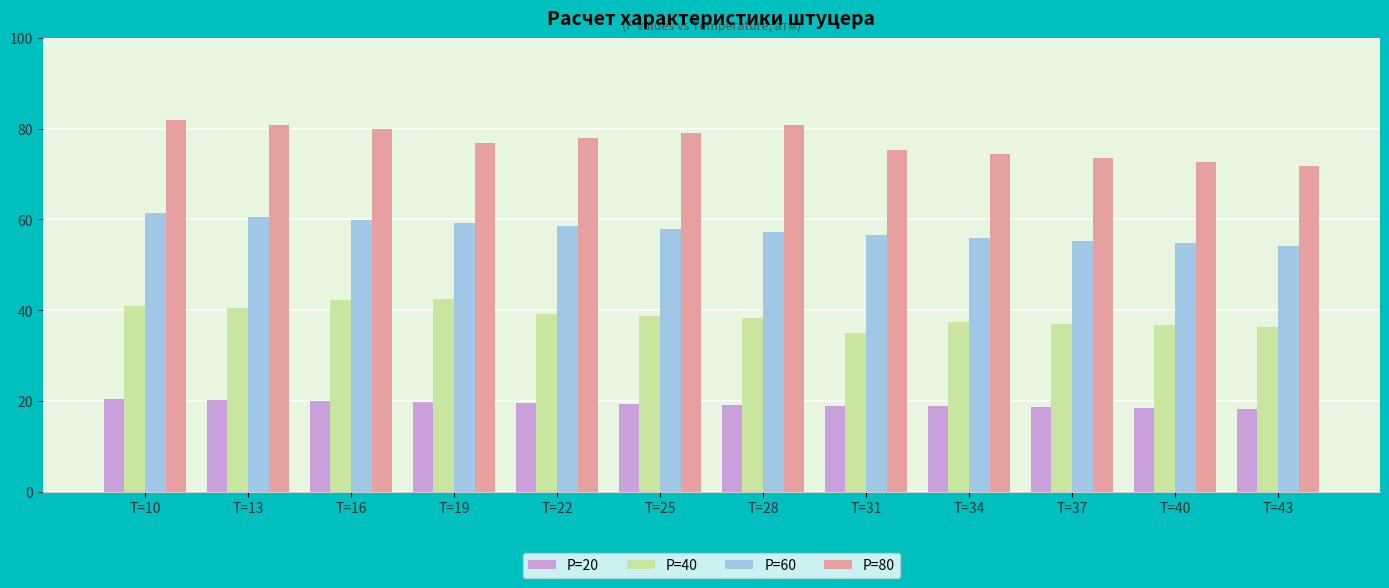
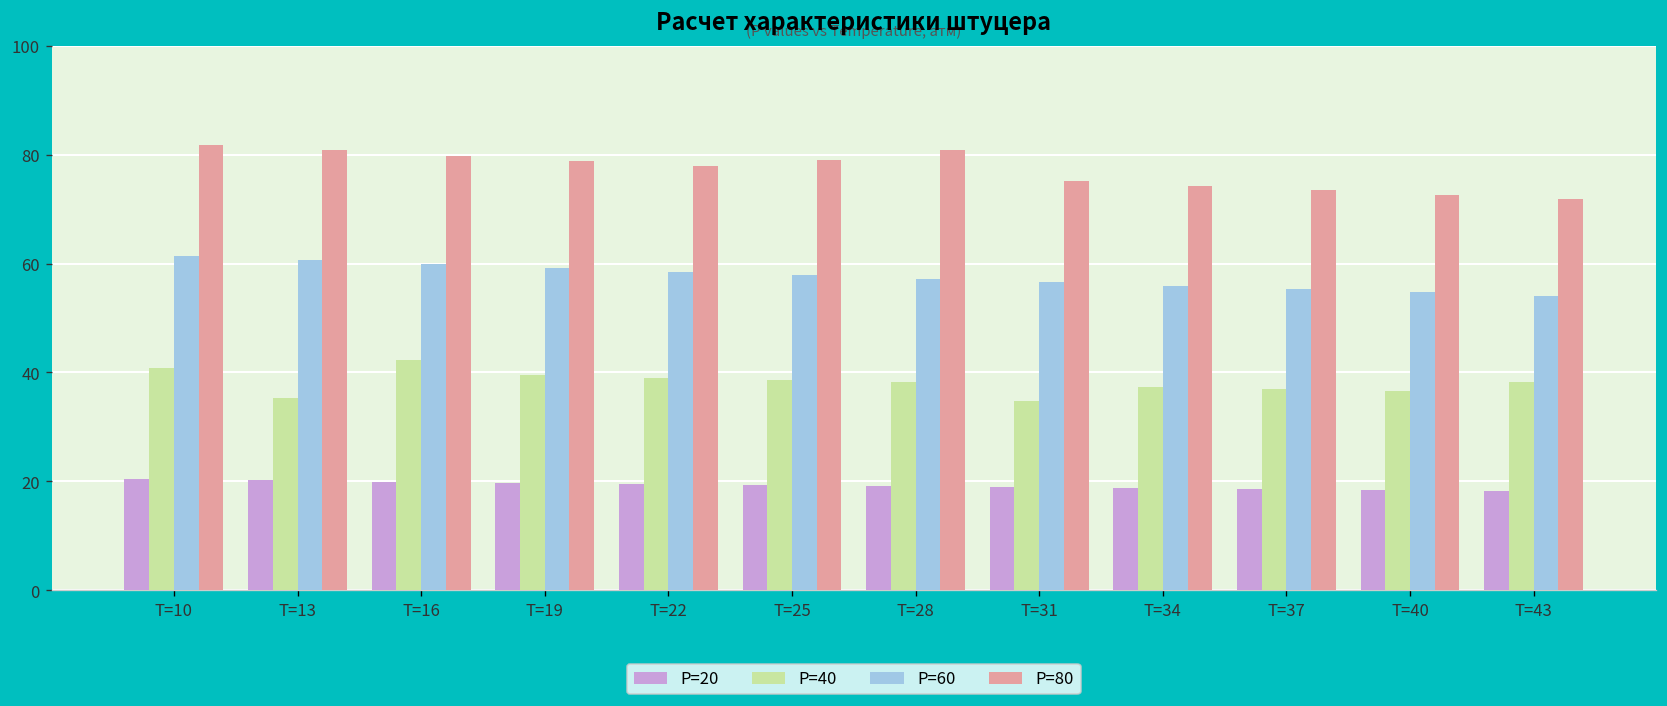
  {
    "P=40": {
      "T=10": 41,
-     "T=13": 40,
+     "T=13": 35,
      "T=16": 42,
-     "T=19": 42,
+     "T=19": 39,
      "T=22": 39,
      "T=25": 39,
      "T=28": 38,
      "T=31": 35,
      "T=34": 37,
      "T=37": 37,
      "T=40": 37,
-     "T=43": 36
+     "T=43": 38
    },
    "P=80": {
      "T=10": 82,
      "T=13": 81,
      "T=16": 80,
-     "T=19": 77,
+     "T=19": 79,
      "T=22": 78,
      "T=25": 79,
      "T=28": 81,
      "T=31": 75,
      "T=34": 74,
      "T=37": 73,
      "T=40": 73,
      "T=43": 72
    }
  }
